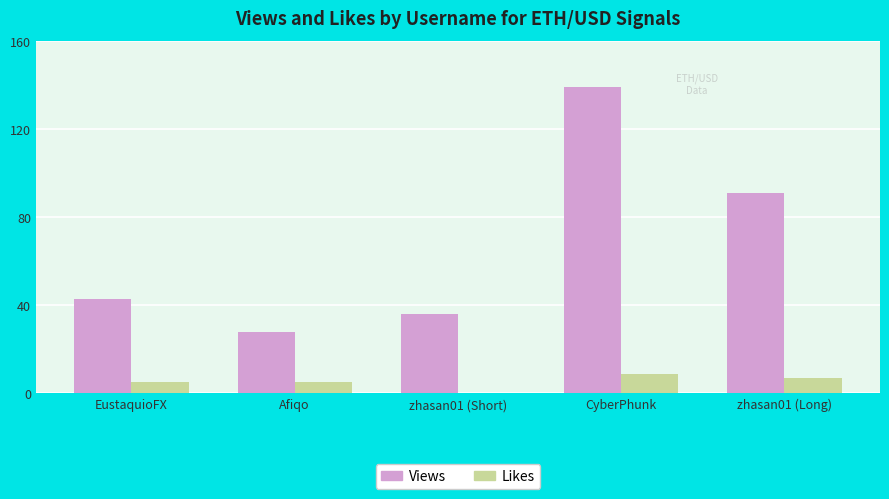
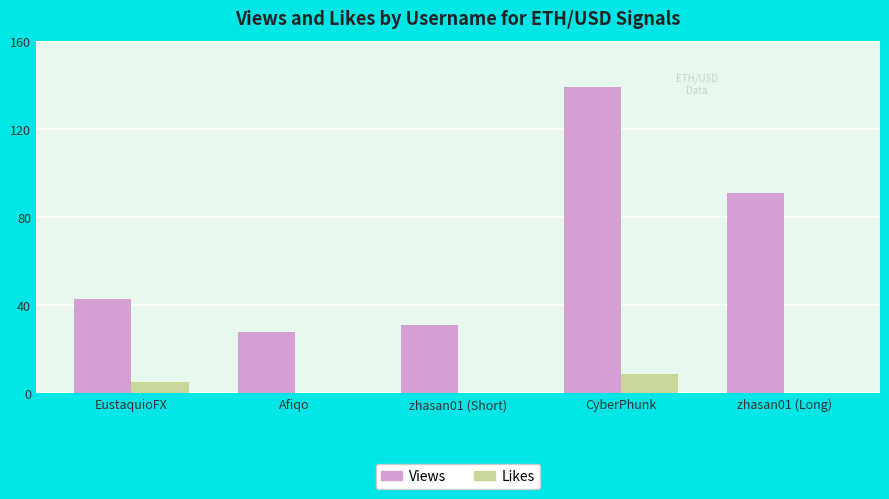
  {
    "Views": {
      "EustaquioFX": 43,
      "Afiqo": 28,
-     "zhasan01 (Short)": 36,
+     "zhasan01 (Short)": 31,
      "CyberPhunk": 139,
      "zhasan01 (Long)": 91
    },
    "Likes": {
      "EustaquioFX": 5,
-     "Afiqo": 5,
+     "Afiqo": 0,
      "zhasan01 (Short)": 0,
      "CyberPhunk": 9,
-     "zhasan01 (Long)": 7
+     "zhasan01 (Long)": 0
    }
  }
